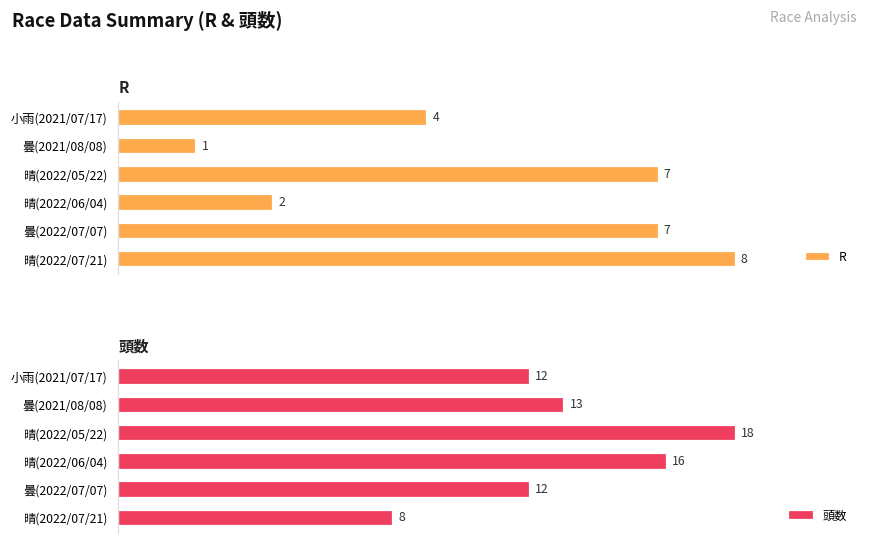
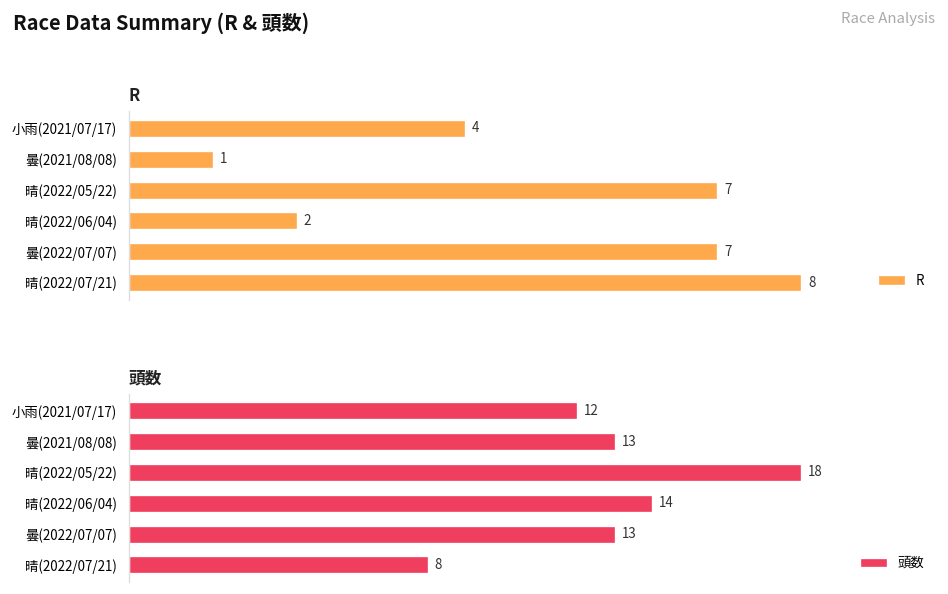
  {
    "頭数": {
-     "晴(2022/06/04)": 16,
-     "曇(2022/07/07)": 12
+     "晴(2022/06/04)": 14,
+     "曇(2022/07/07)": 13
    }
  }
